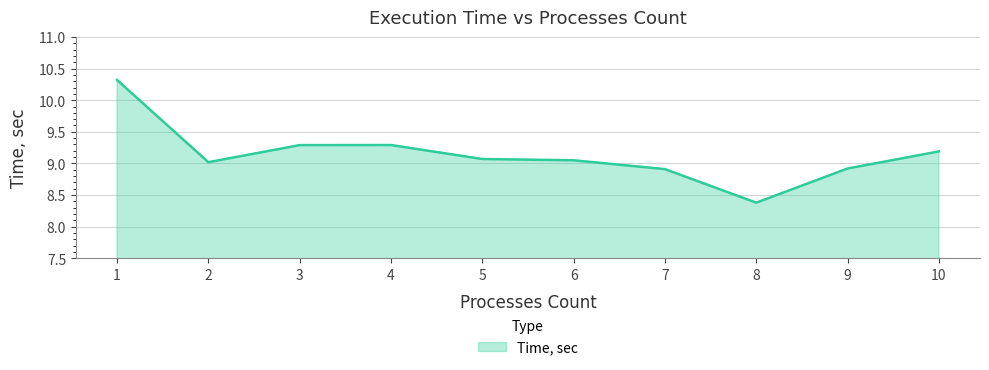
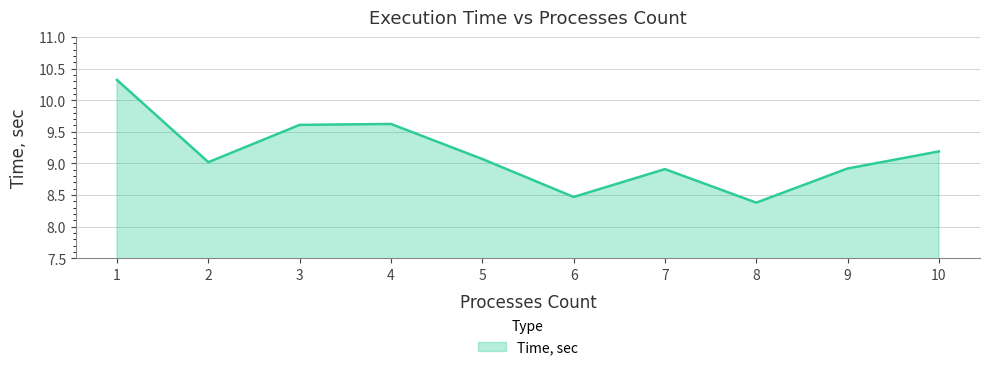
  {
    "1": 10.3,
    "2": 9.0,
-   "3": 9.3,
-   "4": 9.3,
+   "3": 9.6,
+   "4": 9.6,
    "5": 9.1,
-   "6": 9.1,
+   "6": 8.5,
    "7": 8.9,
    "8": 8.4,
    "9": 8.9,
    "10": 9.2
  }
